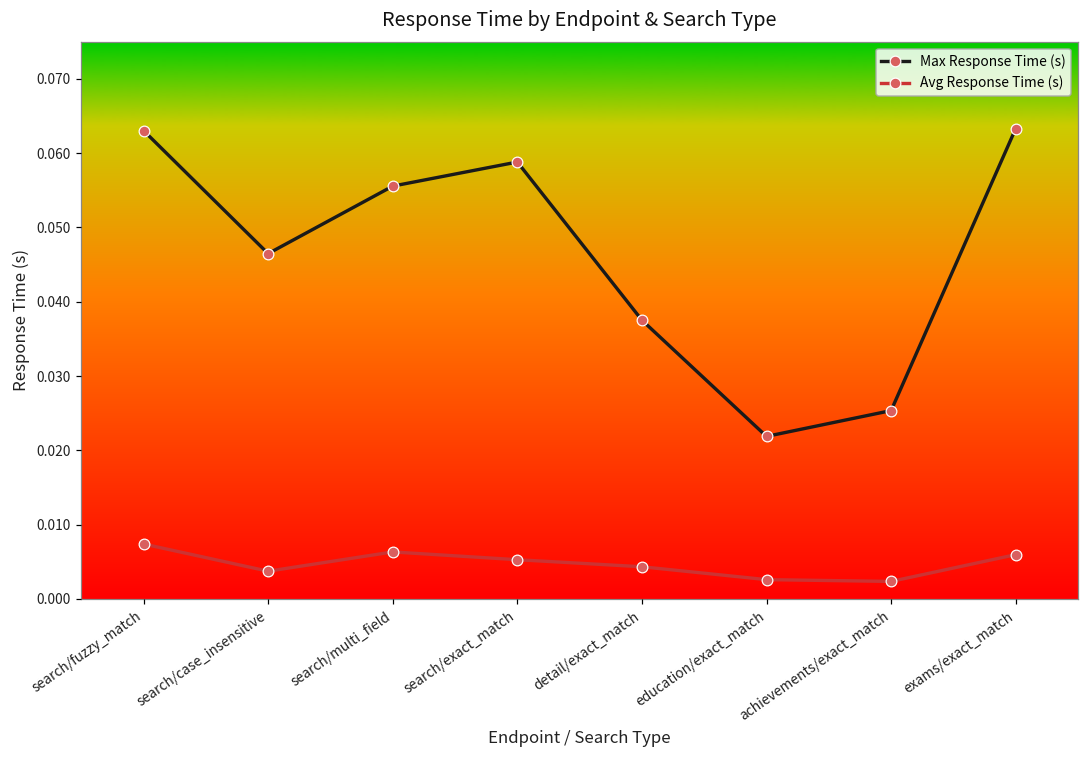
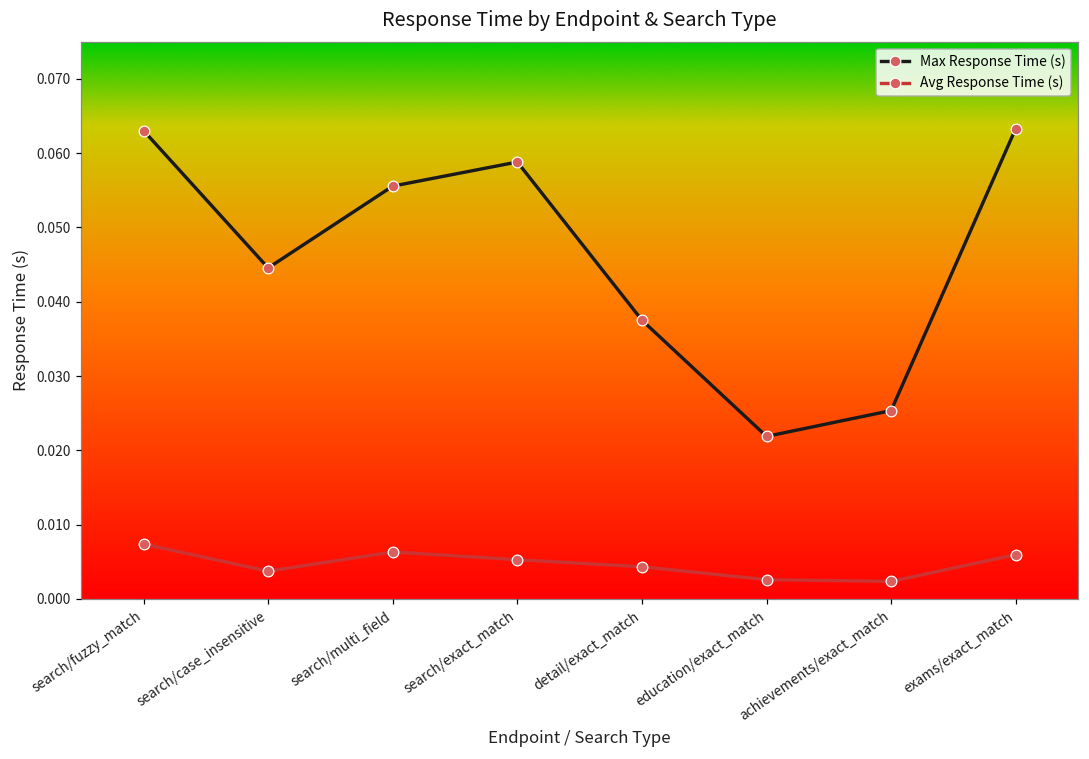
  {
    "Max Response Time (s)": {
      "search/fuzzy_match": 0.063,
-     "search/case_insensitive": 0.046,
+     "search/case_insensitive": 0.045,
      "search/multi_field": 0.056,
      "search/exact_match": 0.059,
      "detail/exact_match": 0.038,
      "education/exact_match": 0.022,
      "achievements/exact_match": 0.025,
      "exams/exact_match": 0.063
    },
    "Avg Response Time (s)": {
      "search/fuzzy_match": 0.007,
      "search/case_insensitive": 0.004,
      "search/multi_field": 0.006,
      "search/exact_match": 0.005,
      "detail/exact_match": 0.004,
      "education/exact_match": 0.003,
      "achievements/exact_match": 0.002,
      "exams/exact_match": 0.006
    }
  }
